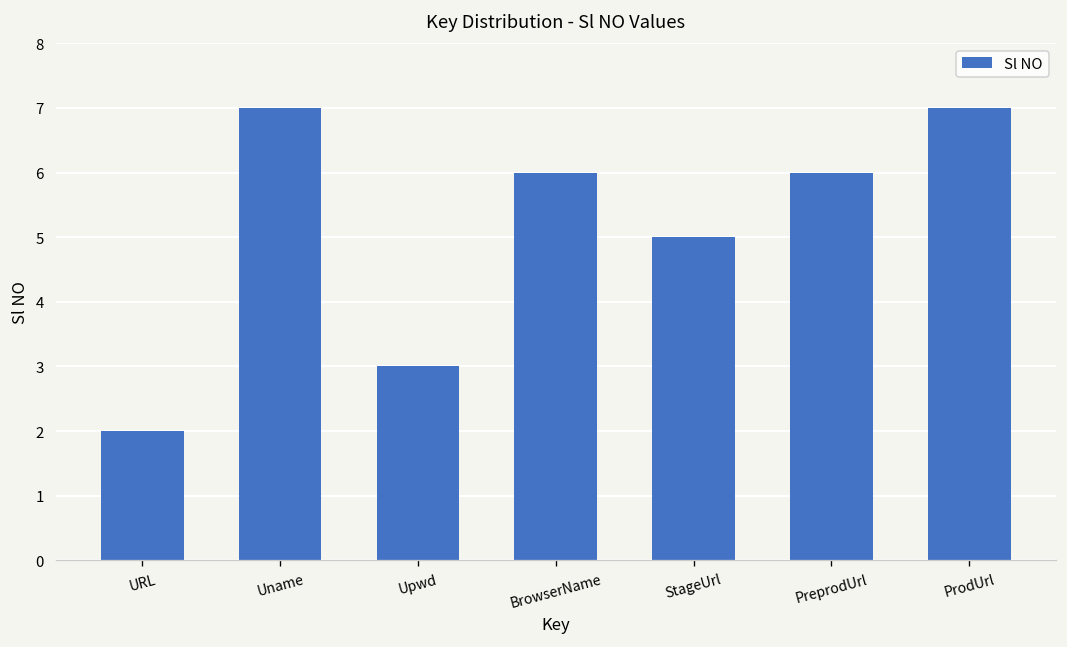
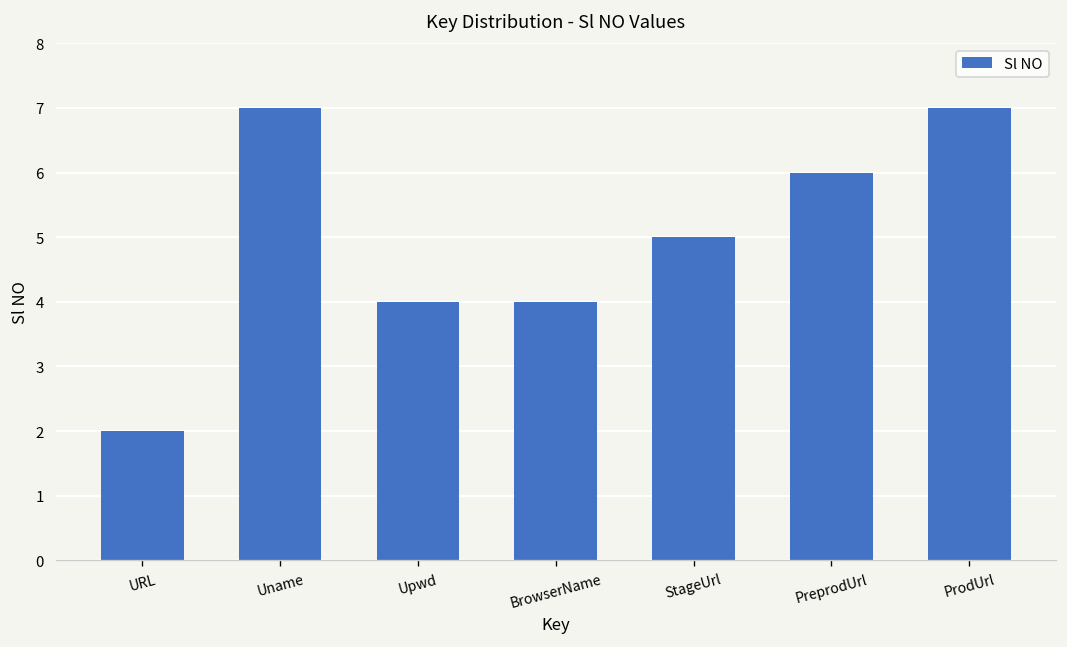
  {
    "URL": 2,
    "Uname": 7,
-   "Upwd": 3,
-   "BrowserName": 6,
+   "Upwd": 4,
+   "BrowserName": 4,
    "StageUrl": 5,
    "PreprodUrl": 6,
    "ProdUrl": 7
  }
